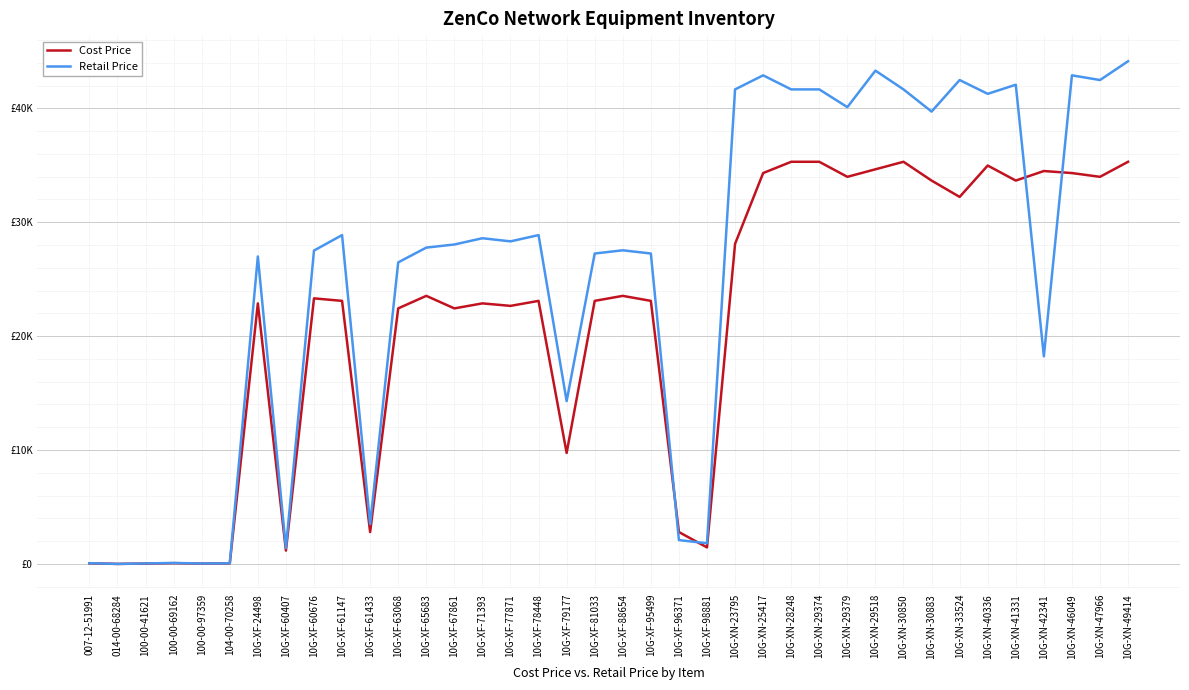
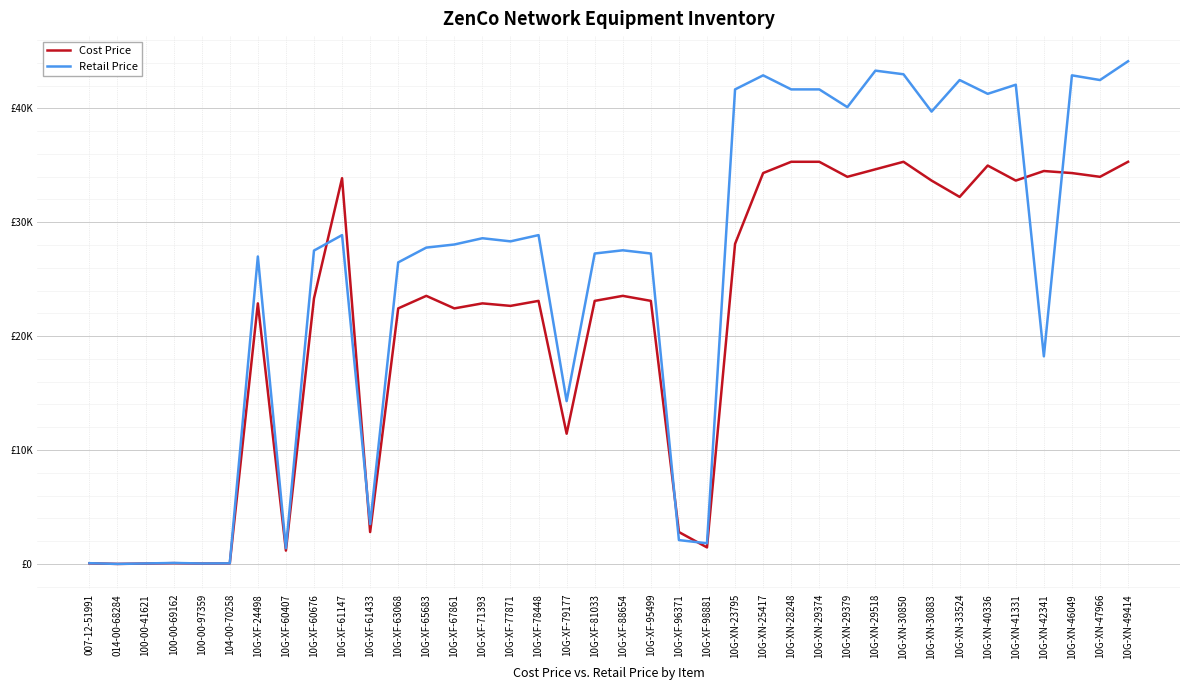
  {
    "Cost Price": {
      "10G-XF-24498": "£22900",
      "10G-XF-60676": "£23300",
-     "10G-XF-61147": "£23100",
+     "10G-XF-61147": "£33900",
      "10G-XF-61433": "£2800",
      "10G-XF-63068": "£22400",
      "10G-XF-65683": "£23500",
      "10G-XF-67861": "£22400",
      "10G-XF-71393": "£22900",
      "10G-XF-77871": "£22700",
      "10G-XF-78448": "£23100",
-     "10G-XF-79177": "£9700",
+     "10G-XF-79177": "£11400",
      "10G-XF-81033": "£23100",
      "10G-XF-88654": "£23500",
      "10G-XF-95499": "£23100",
      "10G-XF-96371": "£2800",
      "10G-XF-98881": "£1500",
      "10G-XN-23795": "£28100",
      "10G-XN-25417": "£34300",
      "10G-XN-28248": "£35300",
      "10G-XN-29374": "£35300",
      "10G-XN-29379": "£34000",
      "10G-XN-29518": "£34600",
      "10G-XN-30850": "£35300",
      "10G-XN-30883": "£33700",
      "10G-XN-33524": "£32200",
      "10G-XN-40336": "£35000",
      "10G-XN-41331": "£33700",
      "10G-XN-42341": "£34500",
      "10G-XN-46049": "£34300",
      "10G-XN-47966": "£34000",
      "10G-XN-49414": "£35300"
    },
    "Retail Price": {
      "10G-XF-24498": "£27000",
      "10G-XF-60676": "£27500",
      "10G-XF-61147": "£28900",
      "10G-XF-61433": "£3500",
      "10G-XF-63068": "£26500",
      "10G-XF-65683": "£27800",
      "10G-XF-67861": "£28000",
      "10G-XF-71393": "£28600",
      "10G-XF-77871": "£28300",
      "10G-XF-78448": "£28900",
      "10G-XF-79177": "£14300",
      "10G-XF-81033": "£27300",
      "10G-XF-88654": "£27500",
      "10G-XF-95499": "£27300",
      "10G-XF-96371": "£2100",
      "10G-XF-98881": "£1800",
      "10G-XN-23795": "£41700",
      "10G-XN-25417": "£42900",
      "10G-XN-28248": "£41700",
      "10G-XN-29374": "£41700",
      "10G-XN-29379": "£40100",
      "10G-XN-29518": "£43300",
-     "10G-XN-30850": "£41700",
+     "10G-XN-30850": "£43000",
      "10G-XN-30883": "£39700",
      "10G-XN-33524": "£42500",
      "10G-XN-40336": "£41300",
      "10G-XN-41331": "£42100",
      "10G-XN-42341": "£18200",
      "10G-XN-46049": "£42900",
      "10G-XN-47966": "£42500",
      "10G-XN-49414": "£44100"
    }
  }
